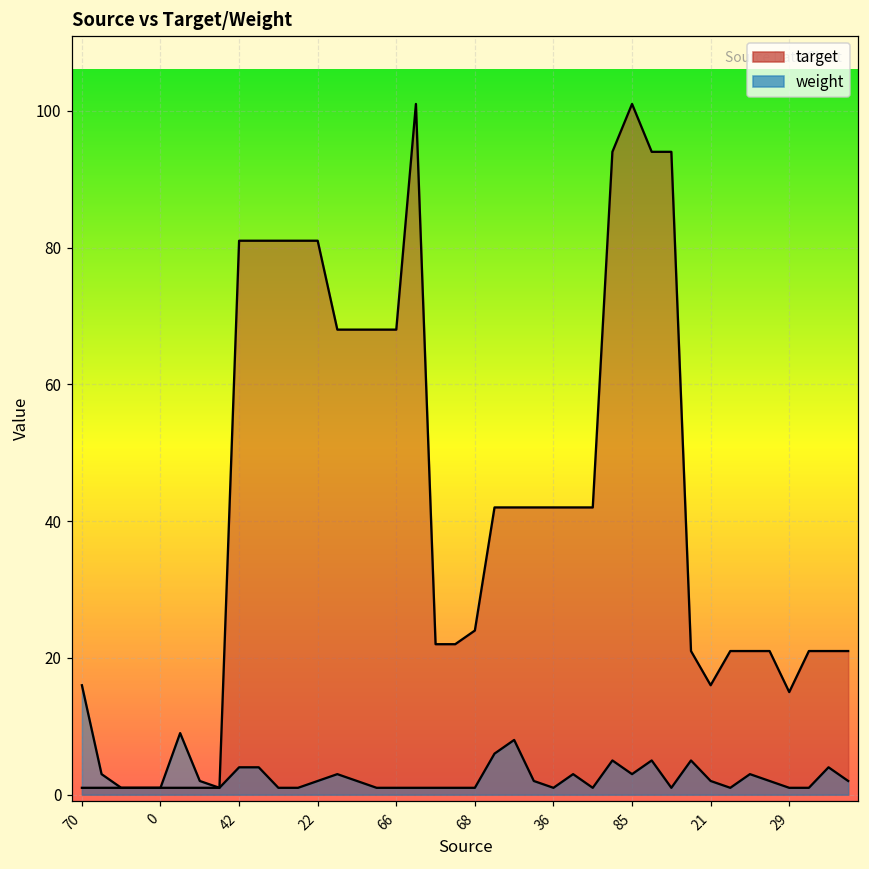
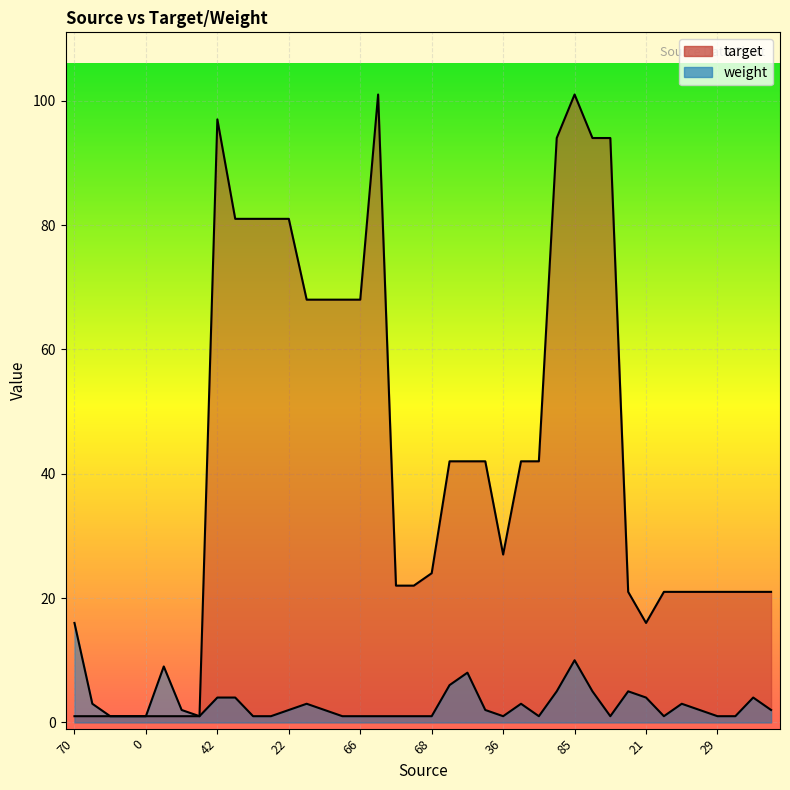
  {
    "target": {
-     "42": 81,
+     "42": 97,
      "68": 24,
-     "36": 42,
+     "36": 27,
      "85": 101,
      "21": 16,
-     "29": 15
+     "29": 21
    },
    "weight": {
      "42": 4,
      "68": 1,
      "36": 1,
-     "85": 3,
-     "21": 2,
+     "85": 10,
+     "21": 4,
      "29": 1
    }
  }
